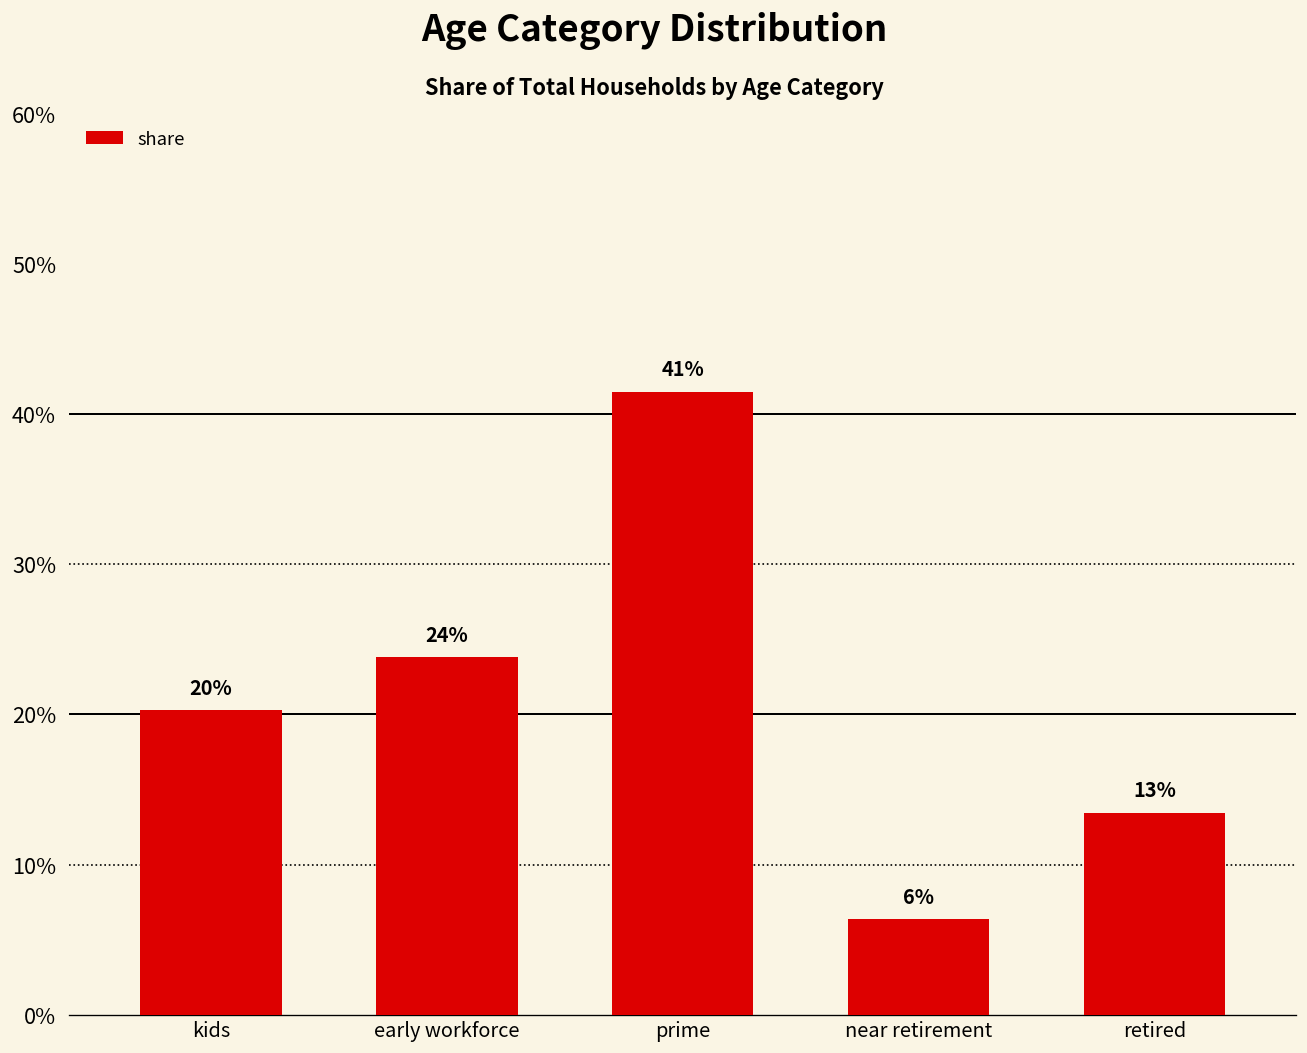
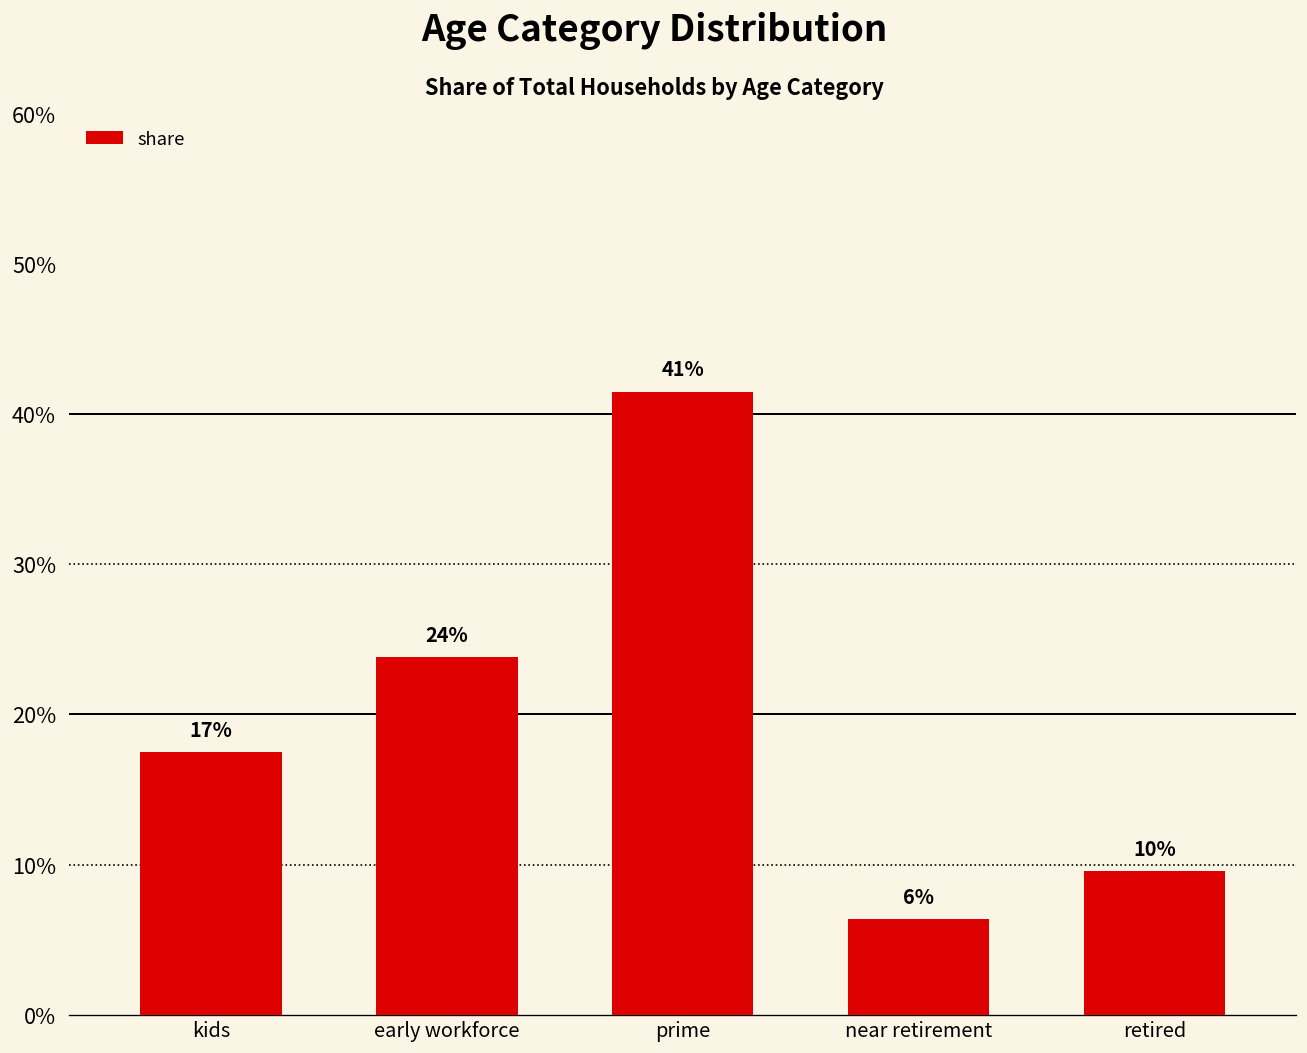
  {
-   "kids": "20%",
+   "kids": "17%",
    "early workforce": "24%",
    "prime": "41%",
    "near retirement": "6%",
-   "retired": "13%"
+   "retired": "10%"
  }
